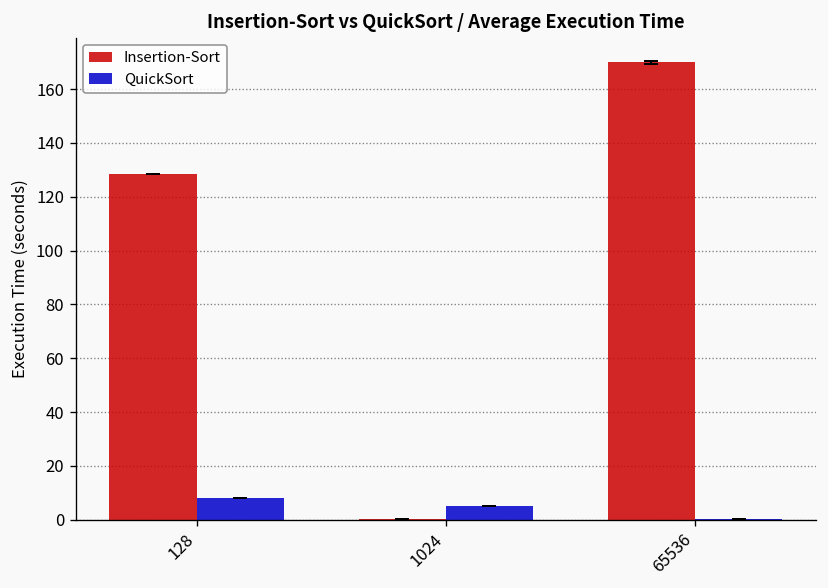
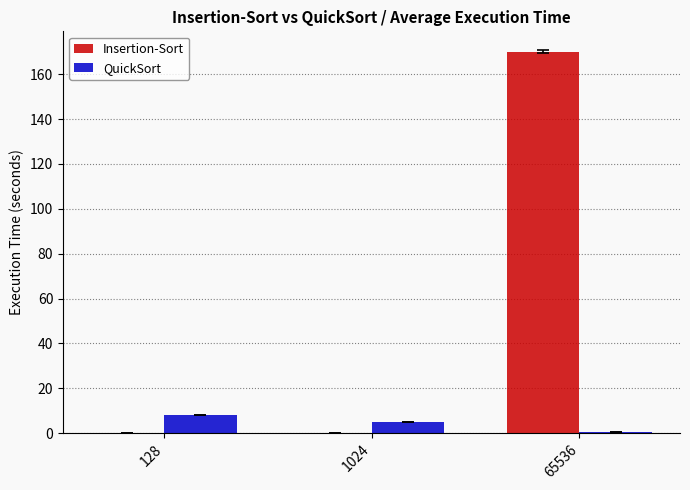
  {
    "Insertion-Sort": {
-     "128": 129,
+     "128": 0,
      "65536": 170
    },
    "QuickSort": {
      "128": 8,
      "1024": 5
    }
  }
